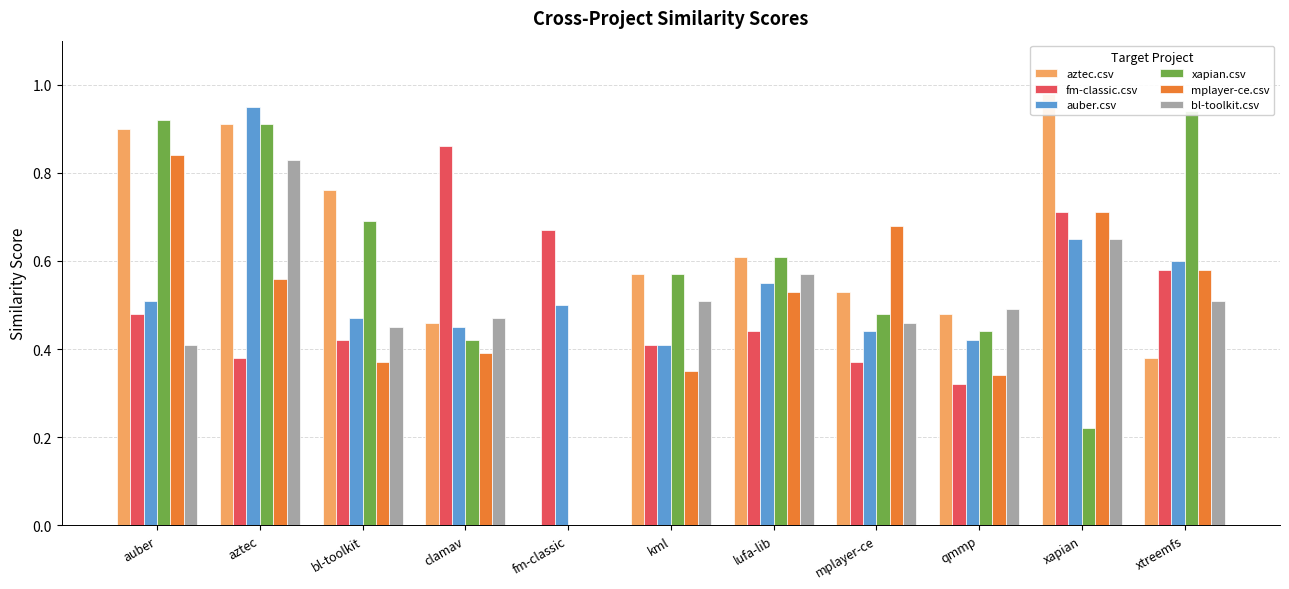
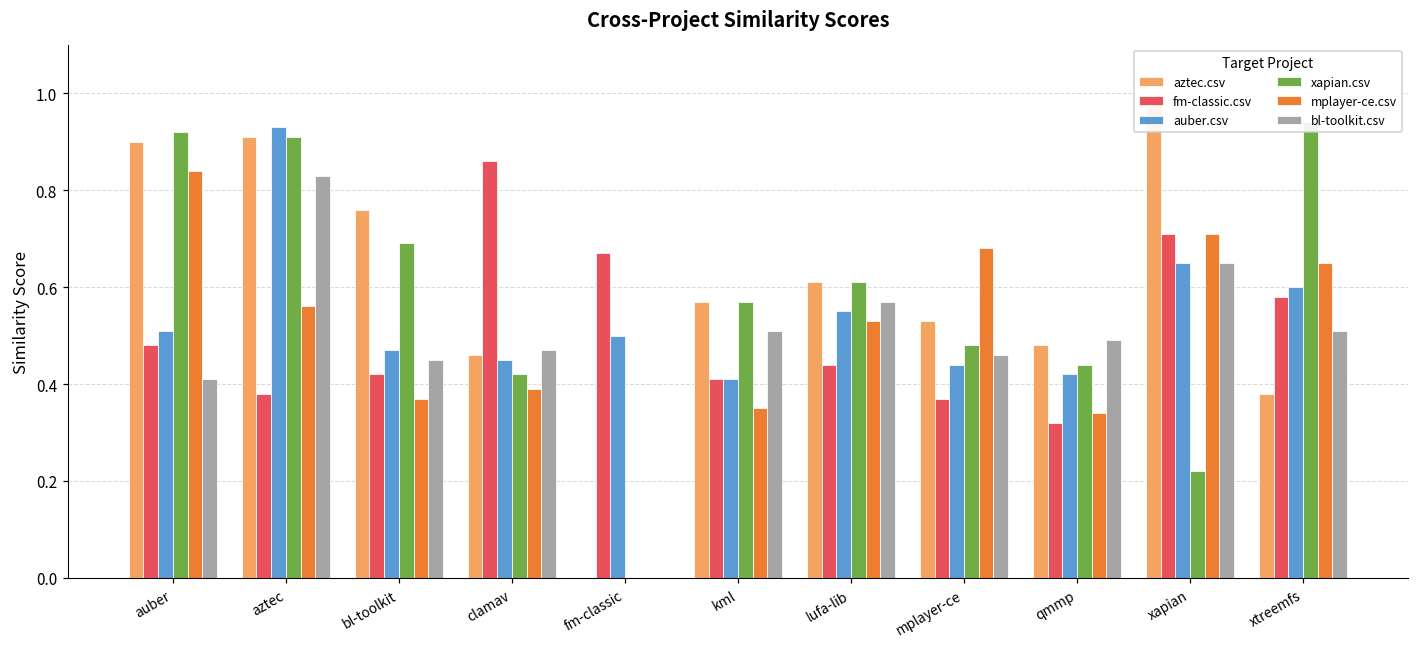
  {
    "aztec.csv": {
      "auber": 0.90,
      "aztec": 0.91,
      "bl-toolkit": 0.76,
      "clamav": 0.46,
      "fm-classic": 0.00,
      "kml": 0.57,
      "lufa-lib": 0.61,
      "mplayer-ce": 0.53,
      "qmmp": 0.48,
      "xtreemfs": 0.38
    },
    "fm-classic.csv": {
      "auber": 0.48,
      "aztec": 0.38,
      "bl-toolkit": 0.42,
      "clamav": 0.86,
      "fm-classic": 0.67,
      "kml": 0.41,
      "lufa-lib": 0.44,
      "mplayer-ce": 0.37,
      "qmmp": 0.32,
      "xapian": 0.71,
      "xtreemfs": 0.58
    },
    "auber.csv": {
      "auber": 0.51,
-     "aztec": 0.95,
+     "aztec": 0.93,
      "bl-toolkit": 0.47,
      "clamav": 0.45,
      "fm-classic": 0.50,
      "kml": 0.41,
      "lufa-lib": 0.55,
      "mplayer-ce": 0.44,
      "qmmp": 0.42,
      "xapian": 0.65,
      "xtreemfs": 0.60
    },
    "xapian.csv": {
      "auber": 0.92,
      "aztec": 0.91,
      "bl-toolkit": 0.69,
      "clamav": 0.42,
      "fm-classic": 0.00,
      "kml": 0.57,
      "lufa-lib": 0.61,
      "mplayer-ce": 0.48,
      "qmmp": 0.44,
      "xapian": 0.22
    },
    "mplayer-ce.csv": {
      "auber": 0.84,
      "aztec": 0.56,
      "bl-toolkit": 0.37,
      "clamav": 0.39,
      "fm-classic": 0.00,
      "kml": 0.35,
      "lufa-lib": 0.53,
      "mplayer-ce": 0.68,
      "qmmp": 0.34,
      "xapian": 0.71,
-     "xtreemfs": 0.58
+     "xtreemfs": 0.65
    },
    "bl-toolkit.csv": {
      "auber": 0.41,
      "aztec": 0.83,
      "bl-toolkit": 0.45,
      "clamav": 0.47,
      "fm-classic": 0.00,
      "kml": 0.51,
      "lufa-lib": 0.57,
      "mplayer-ce": 0.46,
      "qmmp": 0.49,
      "xapian": 0.65,
      "xtreemfs": 0.51
    }
  }
